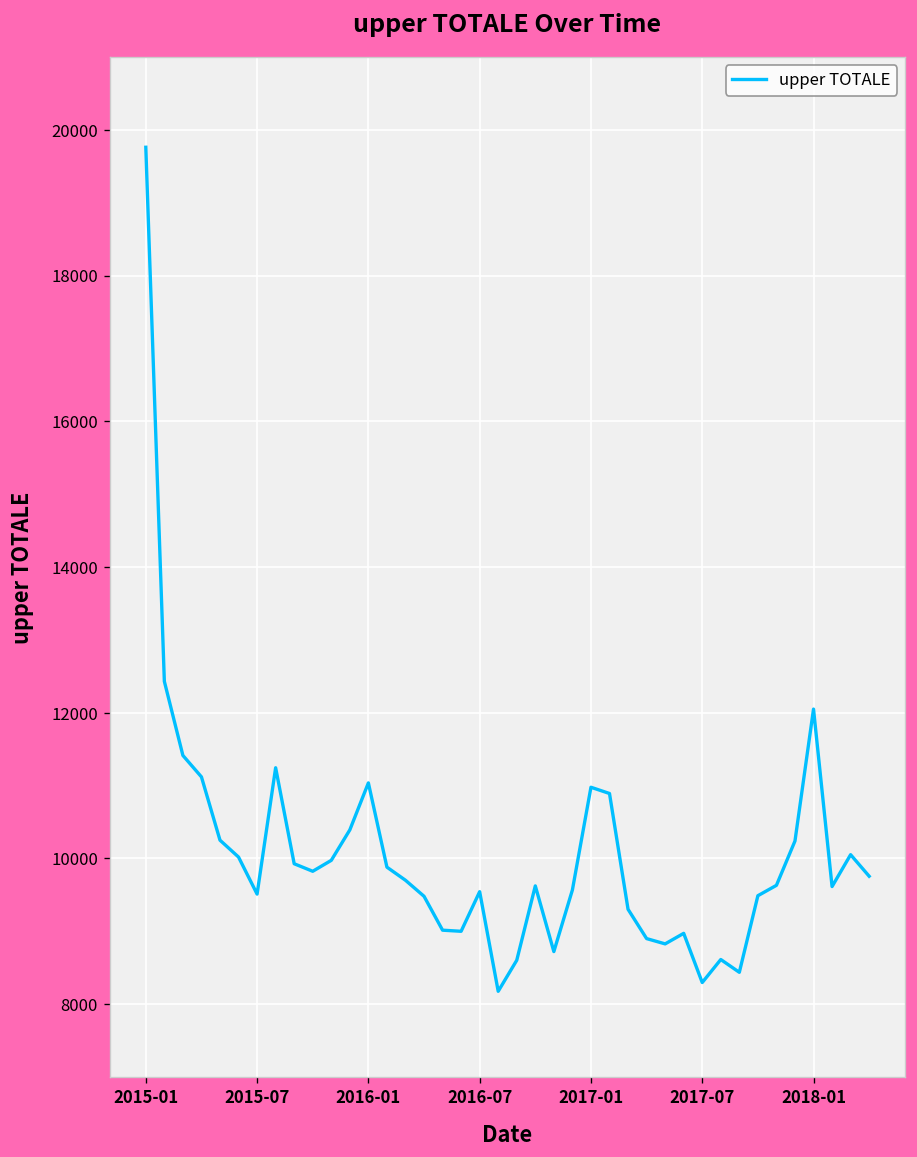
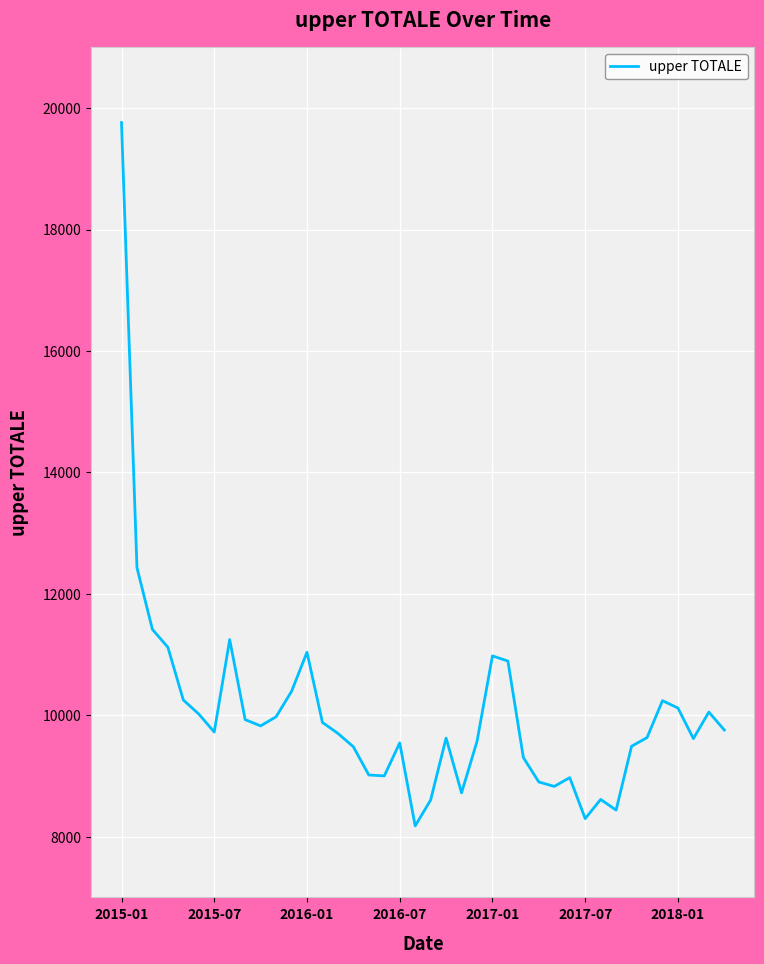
  {
    "2015-01": 19800,
-   "2015-07": 9500,
+   "2015-07": 9700,
    "2016-01": 11000,
    "2016-07": 9500,
    "2017-01": 11000,
    "2017-07": 8300,
-   "2018-01": 12100
+   "2018-01": 10100
  }
